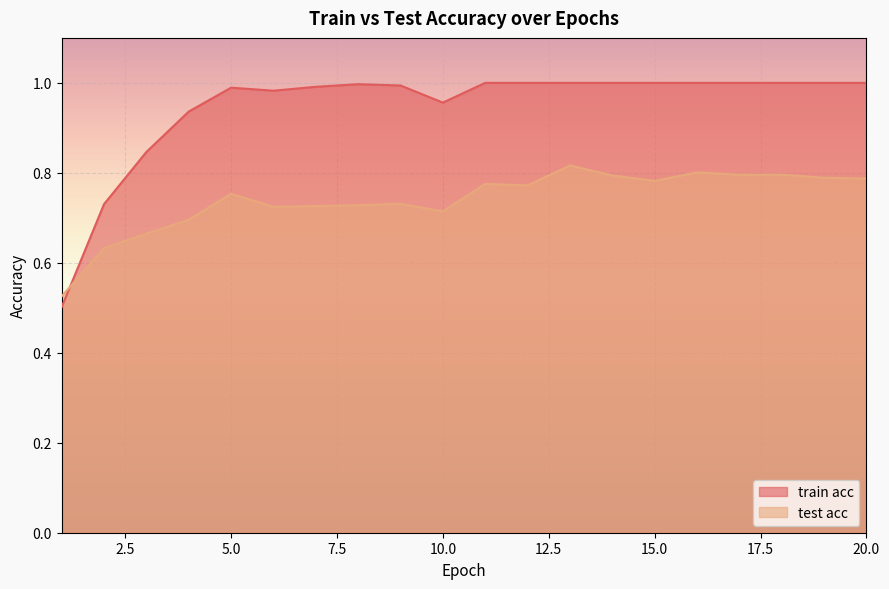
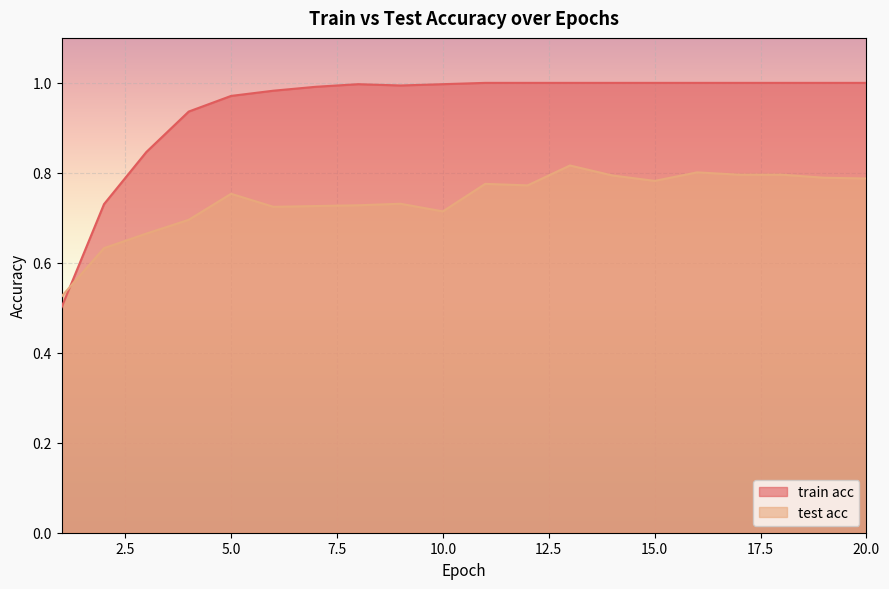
  {
    "train acc": {
-     "5.0": 0.99,
-     "10.0": 0.96,
+     "5.0": 0.97,
+     "10.0": 1.00,
      "15.0": 1.00,
      "20.0": 1.00
    },
    "test acc": {
      "5.0": 0.75,
      "10.0": 0.71,
      "15.0": 0.78,
      "20.0": 0.79
    }
  }
